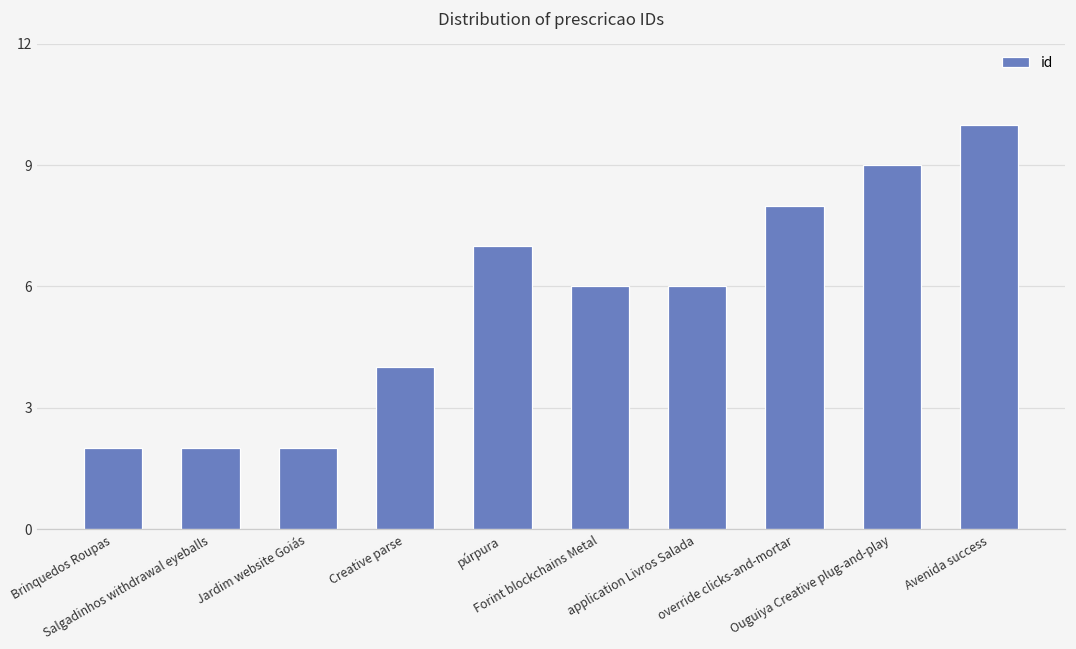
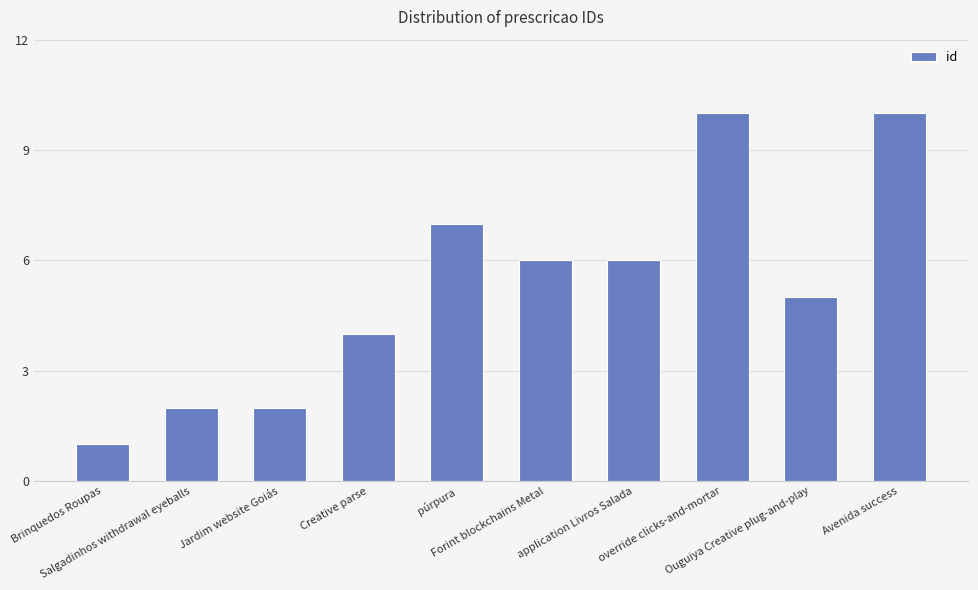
  {
-   "Brinquedos Roupas": 2,
+   "Brinquedos Roupas": 1,
    "Salgadinhos withdrawal eyeballs": 2,
    "Jardim website Goiás": 2,
    "Creative parse": 4,
    "púrpura": 7,
    "Forint blockchains Metal": 6,
    "application Livros Salada": 6,
-   "override clicks-and-mortar": 8,
-   "Ouguiya Creative plug-and-play": 9,
+   "override clicks-and-mortar": 10,
+   "Ouguiya Creative plug-and-play": 5,
    "Avenida success": 10
  }
